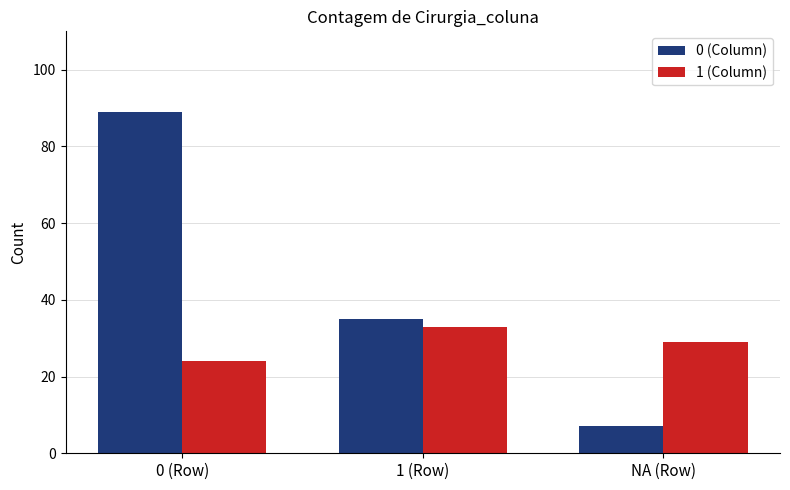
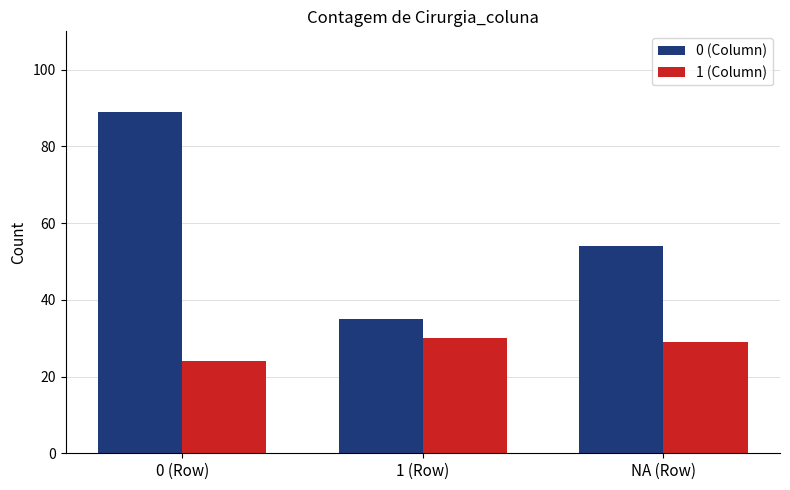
  {
    "0 (Column)": {
      "0 (Row)": 89,
      "1 (Row)": 35,
-     "NA (Row)": 7
+     "NA (Row)": 54
    },
    "1 (Column)": {
      "0 (Row)": 24,
-     "1 (Row)": 33,
+     "1 (Row)": 30,
      "NA (Row)": 29
    }
  }
